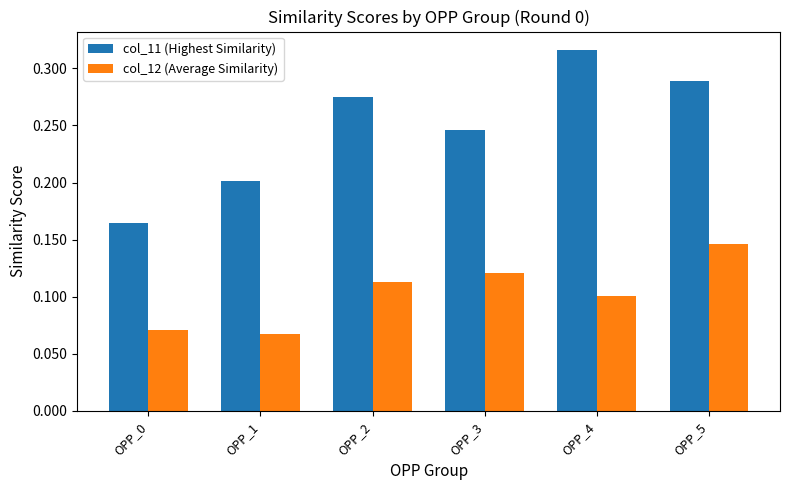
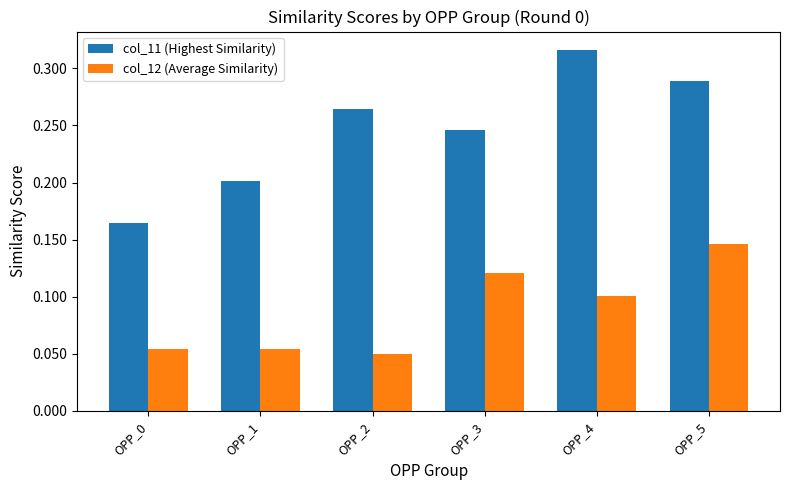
  {
    "col_11 (Highest Similarity)": {
      "OPP_0": 0.165,
      "OPP_1": 0.201,
-     "OPP_2": 0.275,
+     "OPP_2": 0.265,
      "OPP_3": 0.246,
      "OPP_4": 0.316,
      "OPP_5": 0.289
    },
    "col_12 (Average Similarity)": {
-     "OPP_0": 0.071,
-     "OPP_1": 0.067,
-     "OPP_2": 0.113,
+     "OPP_0": 0.054,
+     "OPP_1": 0.054,
+     "OPP_2": 0.050,
      "OPP_3": 0.121,
      "OPP_4": 0.100,
      "OPP_5": 0.146
    }
  }
